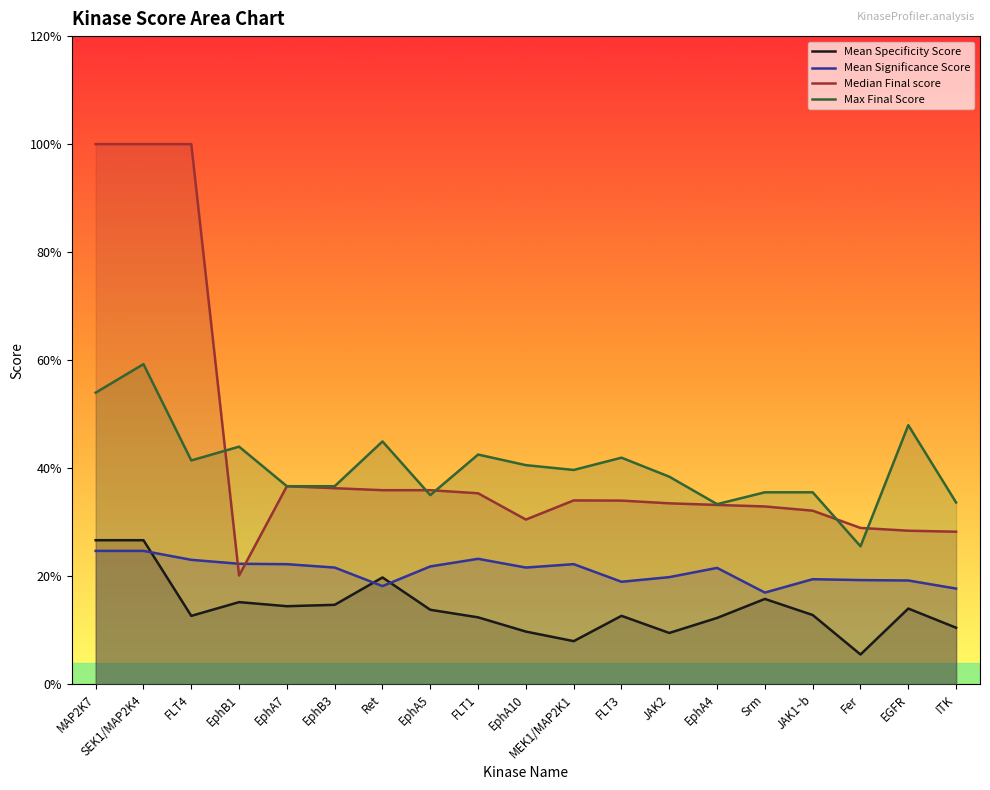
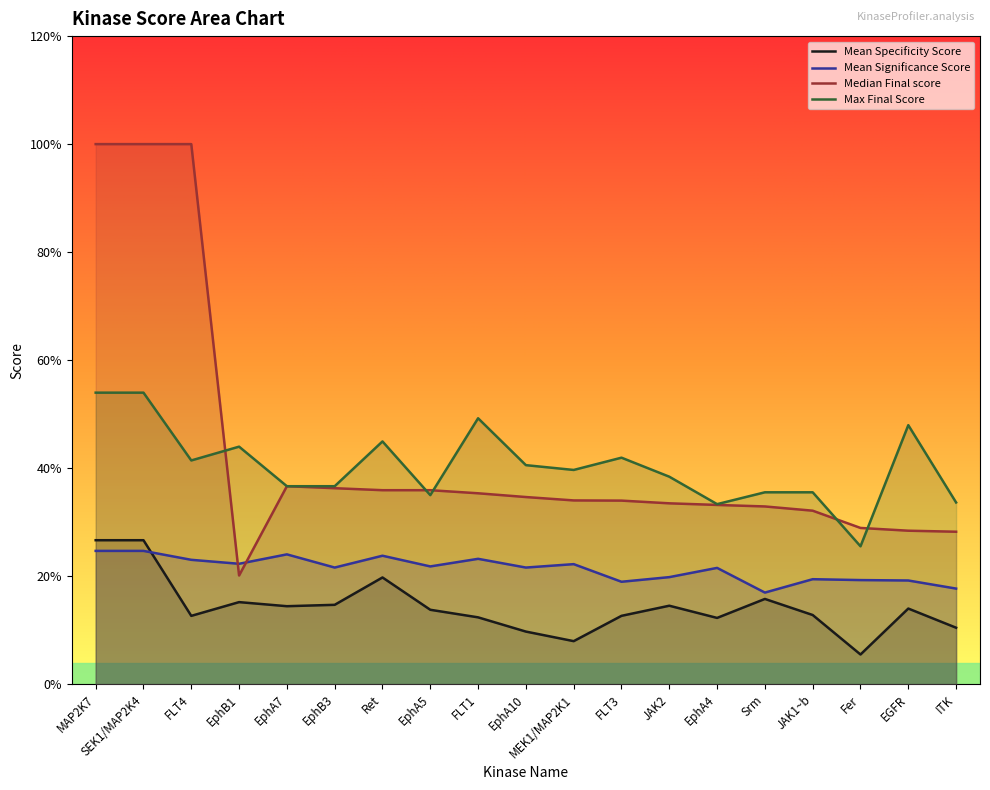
  {
    "Mean Specificity Score": {
      "MAP2K7": "27%",
      "SEK1/MAP2K4": "27%",
      "FLT4": "13%",
      "EphB1": "15%",
      "EphA7": "14%",
      "EphB3": "15%",
      "Ret": "20%",
      "EphA5": "14%",
      "FLT1": "12%",
      "EphA10": "10%",
      "MEK1/MAP2K1": "8%",
      "FLT3": "13%",
-     "JAK2": "9%",
+     "JAK2": "15%",
      "EphA4": "12%",
      "Srm": "16%",
      "JAK1~b": "13%",
      "Fer": "5%",
      "EGFR": "14%",
      "ITK": "10%"
    },
    "Mean Significance Score": {
      "MAP2K7": "25%",
      "SEK1/MAP2K4": "25%",
      "FLT4": "23%",
      "EphB1": "22%",
-     "EphA7": "22%",
+     "EphA7": "24%",
      "EphB3": "22%",
-     "Ret": "18%",
+     "Ret": "24%",
      "EphA5": "22%",
      "FLT1": "23%",
      "EphA10": "22%",
      "MEK1/MAP2K1": "22%",
      "FLT3": "19%",
      "JAK2": "20%",
      "EphA4": "22%",
      "Srm": "17%",
      "JAK1~b": "19%",
      "Fer": "19%",
      "EGFR": "19%",
      "ITK": "18%"
    },
    "Median Final score": {
      "MAP2K7": "100%",
      "SEK1/MAP2K4": "100%",
      "FLT4": "100%",
      "EphB1": "20%",
      "Ret": "36%",
      "EphA5": "36%",
      "FLT1": "35%",
-     "EphA10": "30%",
+     "EphA10": "35%",
      "MEK1/MAP2K1": "34%",
      "FLT3": "34%",
      "JAK2": "33%",
      "Srm": "33%",
      "JAK1~b": "32%",
      "Fer": "29%",
      "EGFR": "28%",
      "ITK": "28%"
    },
    "Max Final Score": {
      "MAP2K7": "54%",
-     "SEK1/MAP2K4": "59%",
+     "SEK1/MAP2K4": "54%",
      "FLT4": "41%",
      "EphB1": "44%",
      "Ret": "45%",
      "EphA5": "35%",
-     "FLT1": "43%",
+     "FLT1": "49%",
      "EphA10": "41%",
      "MEK1/MAP2K1": "40%",
      "FLT3": "42%",
      "JAK2": "38%",
      "Srm": "36%",
      "JAK1~b": "36%",
      "Fer": "26%",
      "EGFR": "48%",
      "ITK": "34%"
    }
  }
